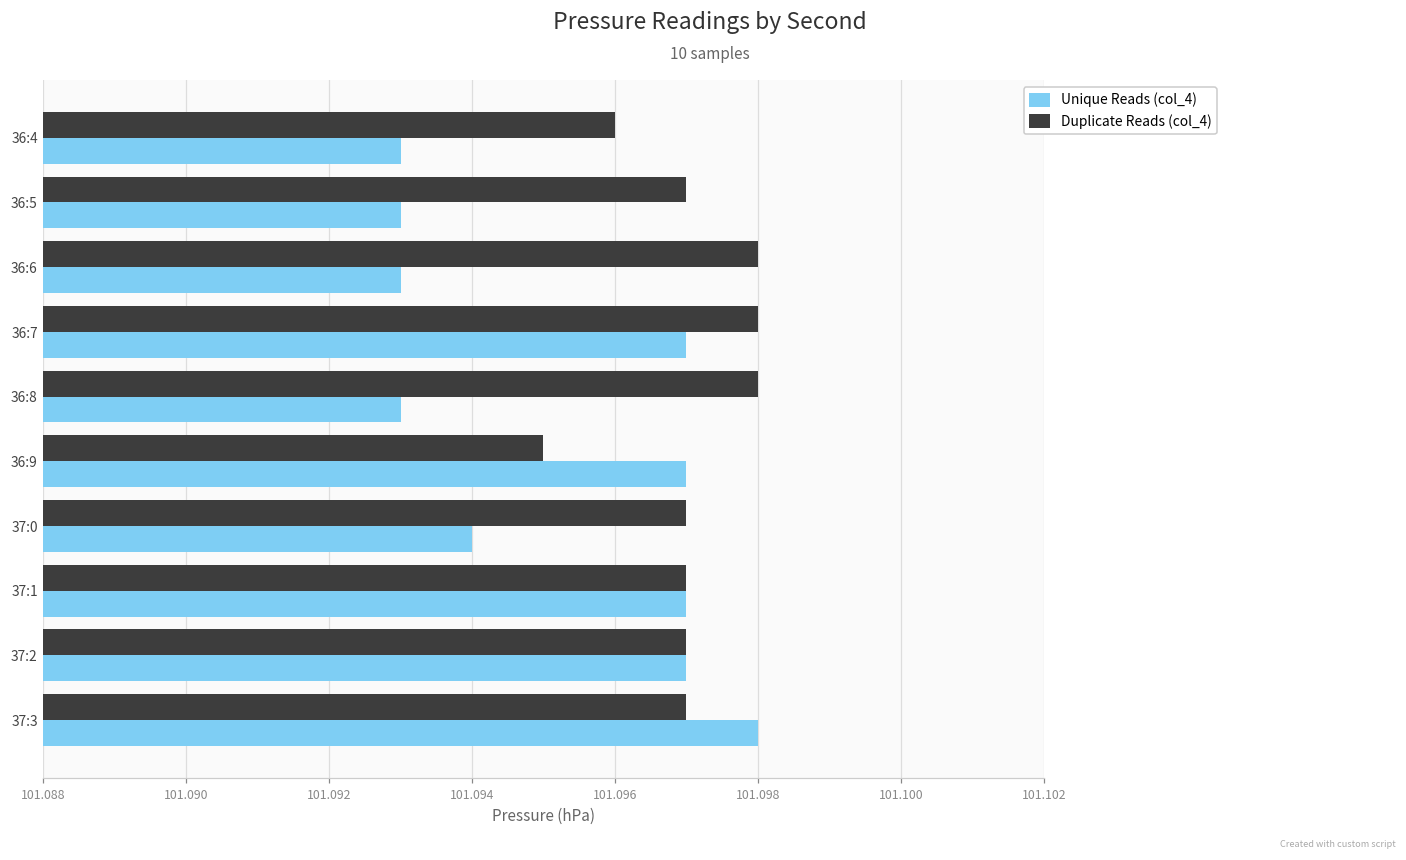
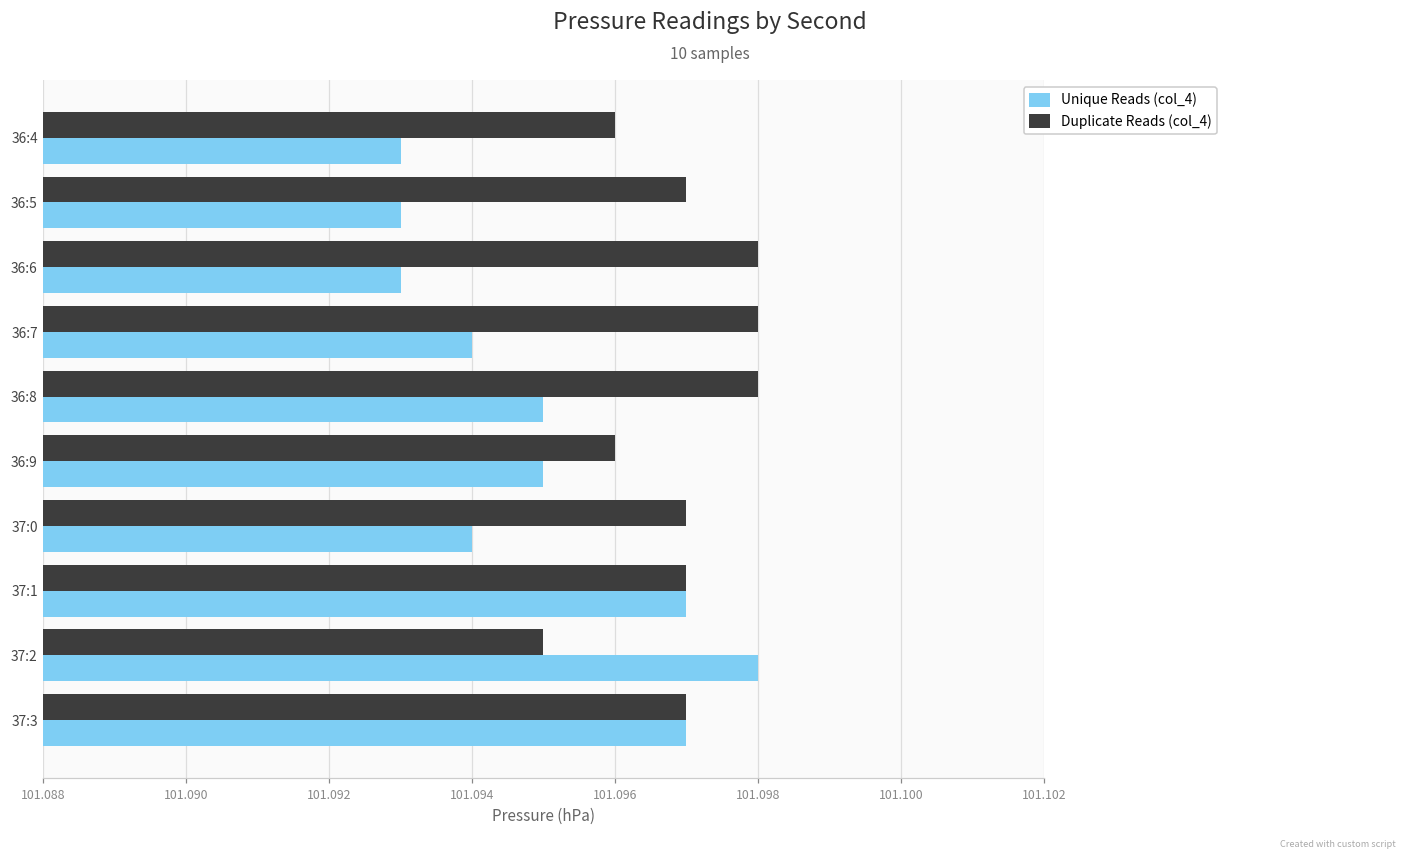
  {
    "Unique Reads (col_4)": {
      "36:4": 101.093,
      "36:5": 101.093,
      "36:6": 101.093,
-     "36:7": 101.097,
-     "36:8": 101.093,
-     "36:9": 101.097,
+     "36:7": 101.094,
+     "36:8": 101.095,
+     "36:9": 101.095,
      "37:0": 101.094,
      "37:1": 101.097,
-     "37:2": 101.097,
-     "37:3": 101.098
+     "37:2": 101.098,
+     "37:3": 101.097
    },
    "Duplicate Reads (col_4)": {
      "36:4": 101.096,
      "36:5": 101.097,
      "36:6": 101.098,
      "36:7": 101.098,
      "36:8": 101.098,
-     "36:9": 101.095,
+     "36:9": 101.096,
      "37:0": 101.097,
      "37:1": 101.097,
-     "37:2": 101.097,
+     "37:2": 101.095,
      "37:3": 101.097
    }
  }
